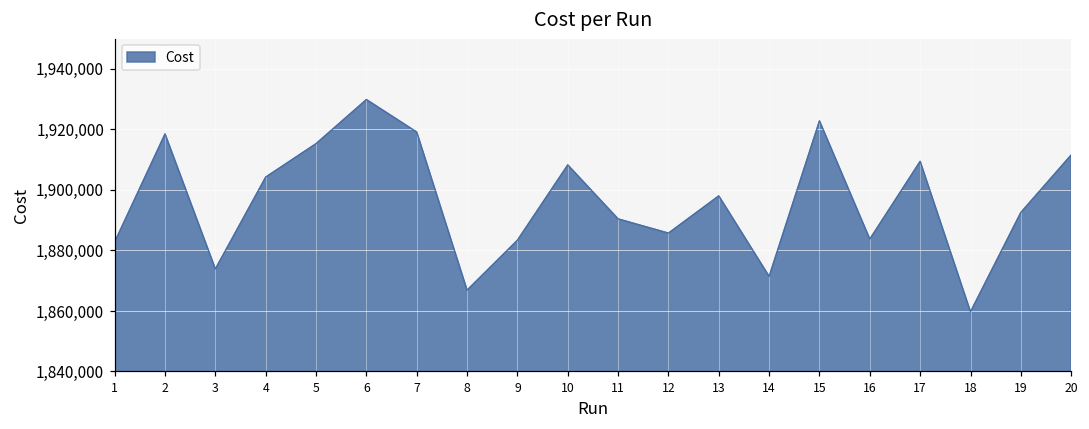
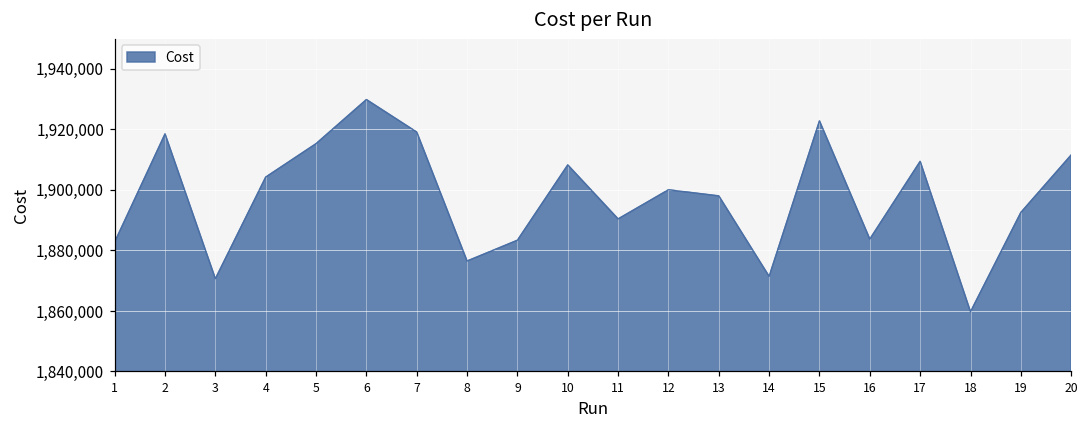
  {
    "1": "1,883,000",
    "2": "1,919,000",
-   "3": "1,874,000",
+   "3": "1,871,000",
    "4": "1,904,000",
    "5": "1,915,000",
    "6": "1,930,000",
    "7": "1,919,000",
-   "8": "1,867,000",
+   "8": "1,877,000",
    "9": "1,883,000",
    "10": "1,908,000",
    "11": "1,890,000",
-   "12": "1,886,000",
+   "12": "1,900,000",
    "13": "1,898,000",
    "14": "1,871,000",
    "15": "1,923,000",
    "16": "1,884,000",
    "17": "1,909,000",
    "18": "1,860,000",
    "19": "1,893,000",
    "20": "1,912,000"
  }
